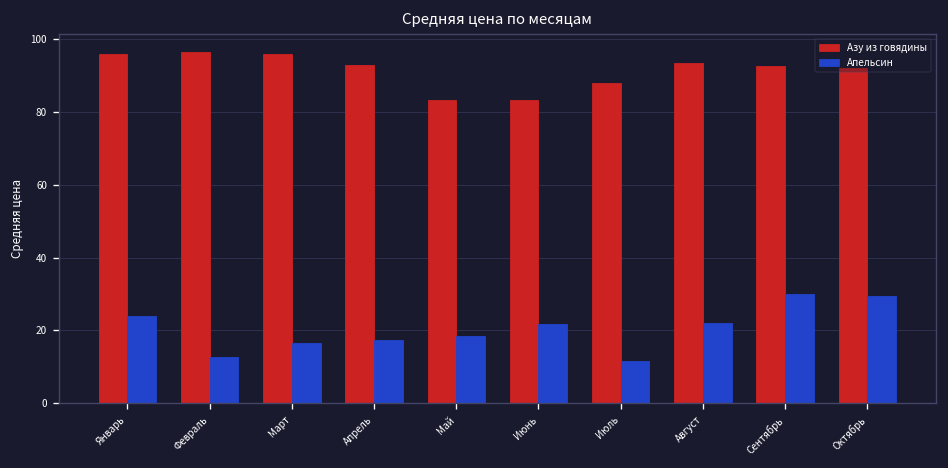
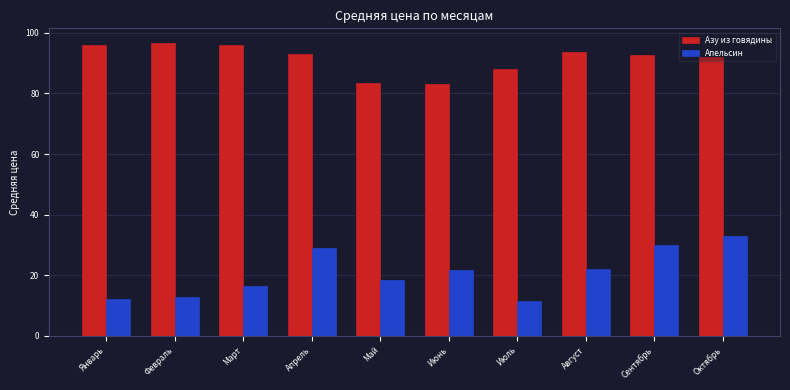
  {
    "Азу из говядины": {
      "Январь": 96,
      "Февраль": 97,
      "Март": 96,
      "Апрель": 93,
      "Май": 83,
      "Июнь": 83,
      "Июль": 88,
      "Август": 94,
      "Сентябрь": 93
    },
    "Апельсин": {
-     "Январь": 24,
+     "Январь": 12,
      "Февраль": 13,
      "Март": 17,
-     "Апрель": 17,
+     "Апрель": 29,
      "Май": 18,
      "Июнь": 22,
      "Июль": 11,
      "Август": 22,
      "Сентябрь": 30,
-     "Октябрь": 29
+     "Октябрь": 33
    }
  }
